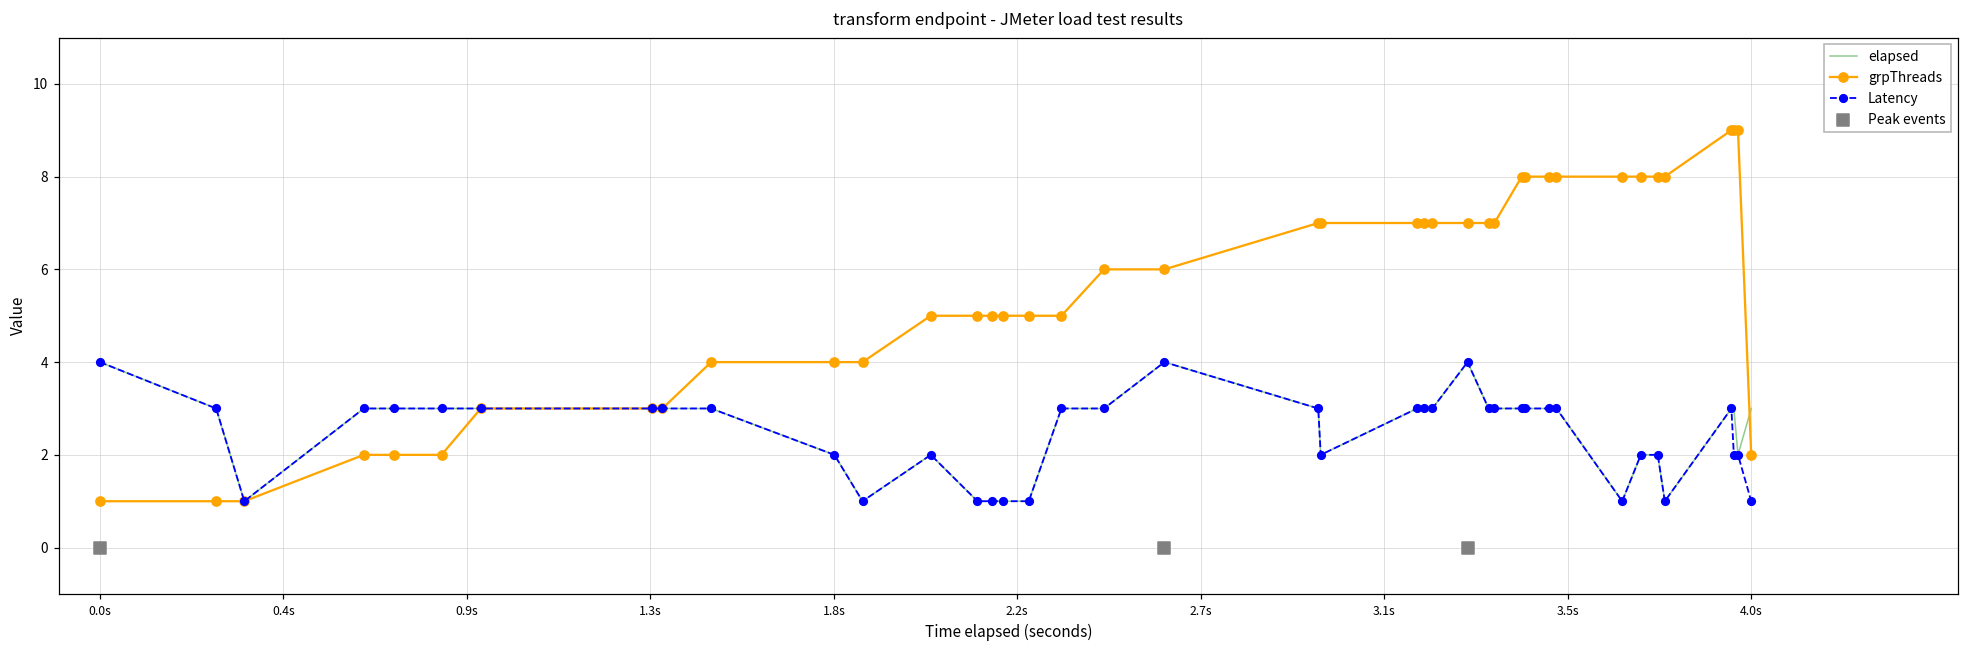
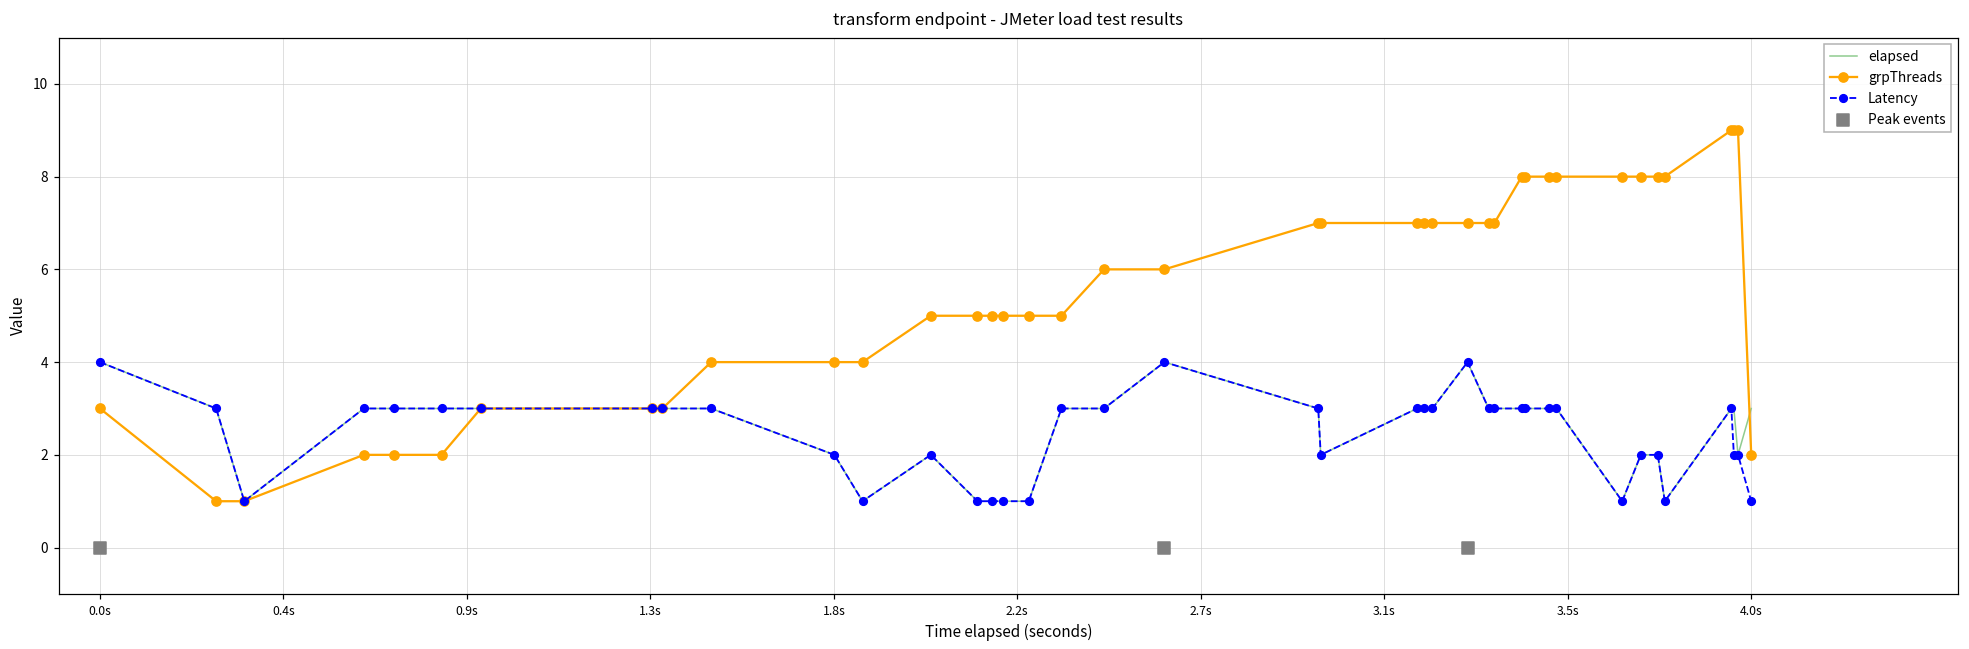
  {
    "elapsed": {
      "4.0s": 3
    },
    "grpThreads": {
-     "0.0s": 1,
+     "0.0s": 3,
      "4.0s": 2
    },
    "Latency": {
      "4.0s": 1
    }
  }
